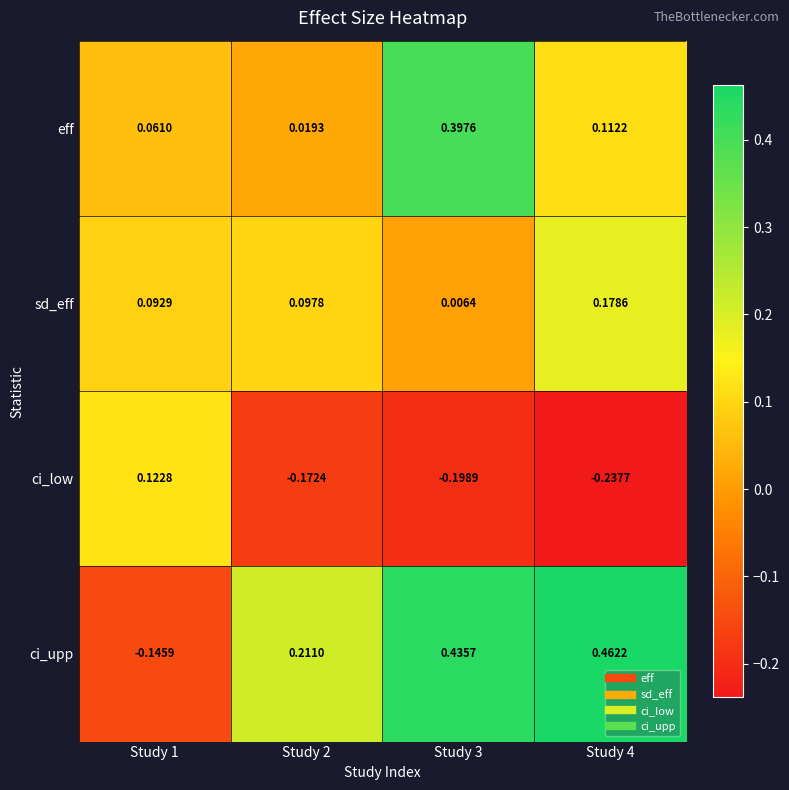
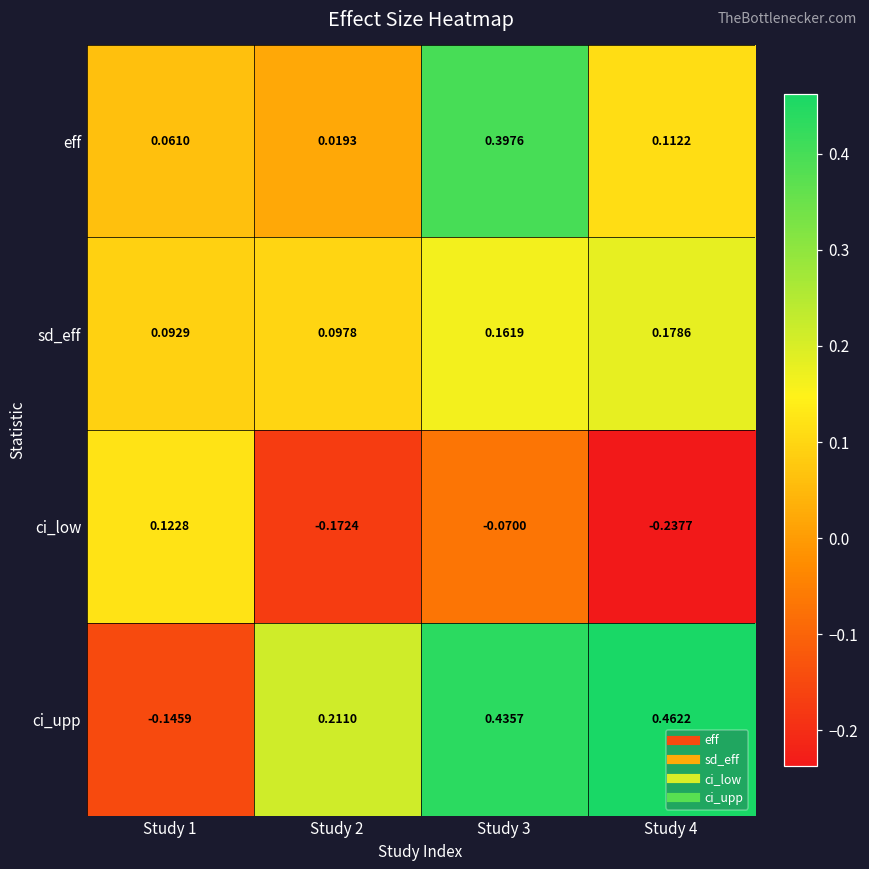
  {
    "eff": {
      "Study 1": 0.0610,
      "Study 2": 0.0193,
      "Study 3": 0.3976,
      "Study 4": 0.1122
    },
    "sd_eff": {
      "Study 1": 0.0929,
      "Study 2": 0.0978,
-     "Study 3": 0.0064,
+     "Study 3": 0.1619,
      "Study 4": 0.1786
    },
    "ci_low": {
      "Study 1": 0.1228,
      "Study 2": -0.1724,
-     "Study 3": -0.1989,
+     "Study 3": -0.0700,
      "Study 4": -0.2377
    },
    "ci_upp": {
      "Study 1": -0.1459,
      "Study 2": 0.2110,
      "Study 3": 0.4357,
      "Study 4": 0.4622
    }
  }
